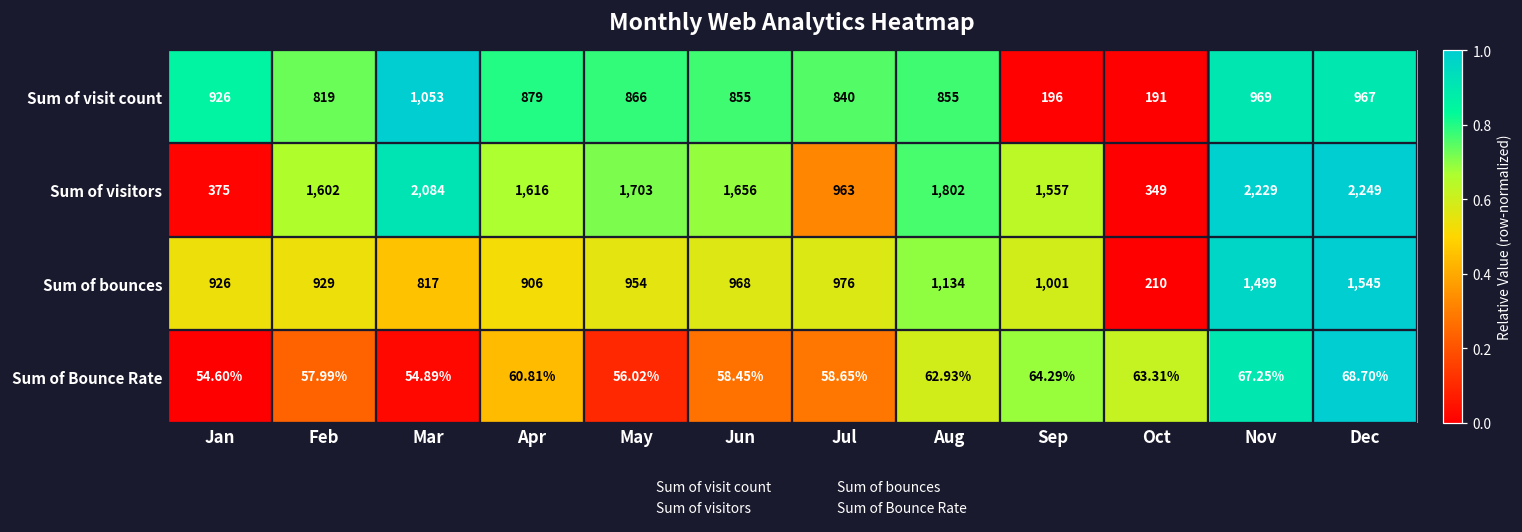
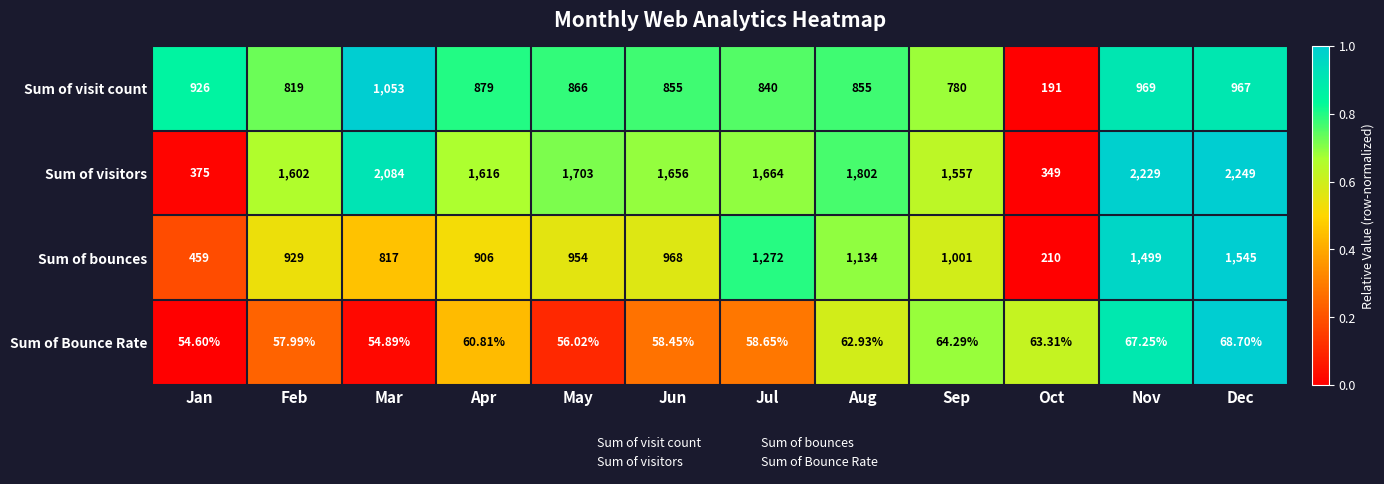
  {
    "Sum of visit count": {
      "Jan": "926",
      "Feb": "819",
      "Mar": "1,053",
      "Apr": "879",
      "May": "866",
      "Jun": "855",
      "Jul": "840",
      "Aug": "855",
-     "Sep": "196",
+     "Sep": "780",
      "Oct": "191",
      "Nov": "969",
      "Dec": "967"
    },
    "Sum of visitors": {
      "Jan": "375",
      "Feb": "1,602",
      "Mar": "2,084",
      "Apr": "1,616",
      "May": "1,703",
      "Jun": "1,656",
-     "Jul": "963",
+     "Jul": "1,664",
      "Aug": "1,802",
      "Sep": "1,557",
      "Oct": "349",
      "Nov": "2,229",
      "Dec": "2,249"
    },
    "Sum of bounces": {
-     "Jan": "926",
+     "Jan": "459",
      "Feb": "929",
      "Mar": "817",
      "Apr": "906",
      "May": "954",
      "Jun": "968",
-     "Jul": "976",
+     "Jul": "1,272",
      "Aug": "1,134",
      "Sep": "1,001",
      "Oct": "210",
      "Nov": "1,499",
      "Dec": "1,545"
    },
    "Sum of Bounce Rate": {
      "Jan": "54.60%",
      "Feb": "57.99%",
      "Mar": "54.89%",
      "Apr": "60.81%",
      "May": "56.02%",
      "Jun": "58.45%",
      "Jul": "58.65%",
      "Aug": "62.93%",
      "Sep": "64.29%",
      "Oct": "63.31%",
      "Nov": "67.25%",
      "Dec": "68.70%"
    }
  }
